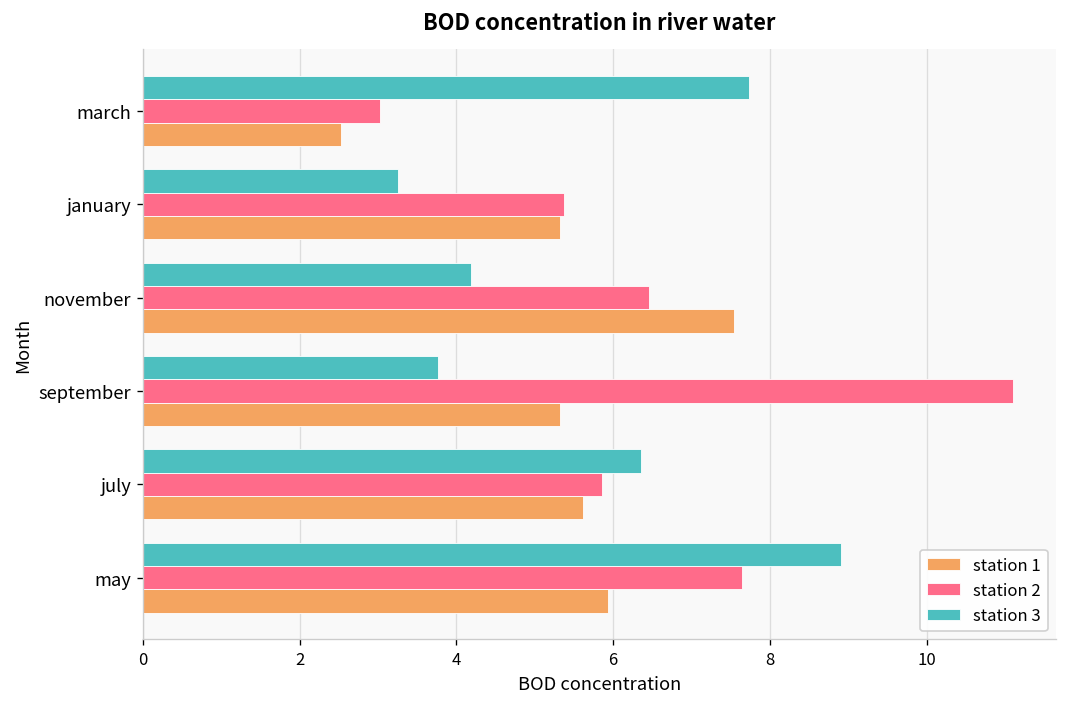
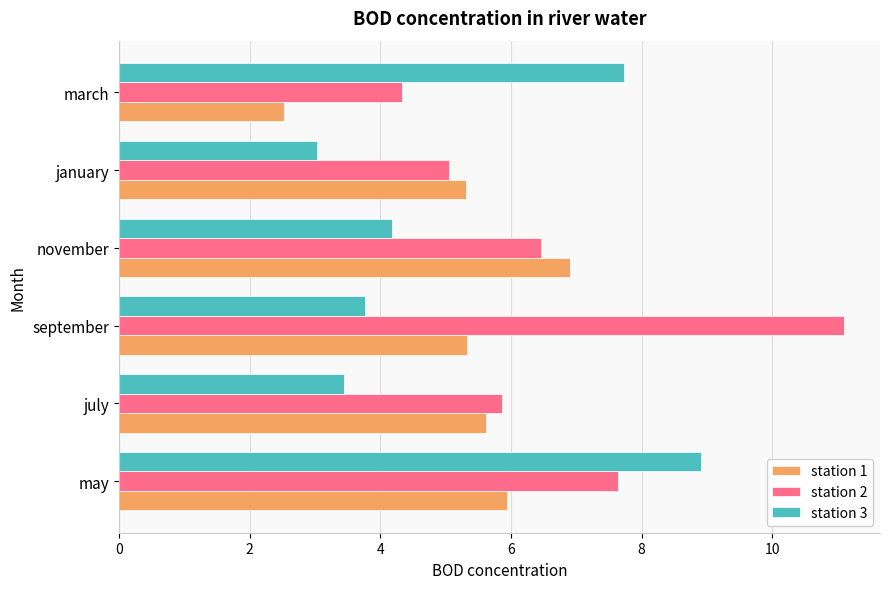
  {
    "station 1": {
      "march": 2.5,
      "january": 5.3,
-     "november": 7.5,
+     "november": 6.9,
      "september": 5.3,
      "july": 5.6,
      "may": 5.9
    },
    "station 2": {
-     "march": 3.0,
-     "january": 5.4,
+     "march": 4.3,
+     "january": 5.1,
      "november": 6.5,
      "september": 11.1,
      "july": 5.9,
      "may": 7.6
    },
    "station 3": {
      "march": 7.7,
-     "january": 3.3,
+     "january": 3.0,
      "november": 4.2,
      "september": 3.8,
-     "july": 6.4,
+     "july": 3.4,
      "may": 8.9
    }
  }
